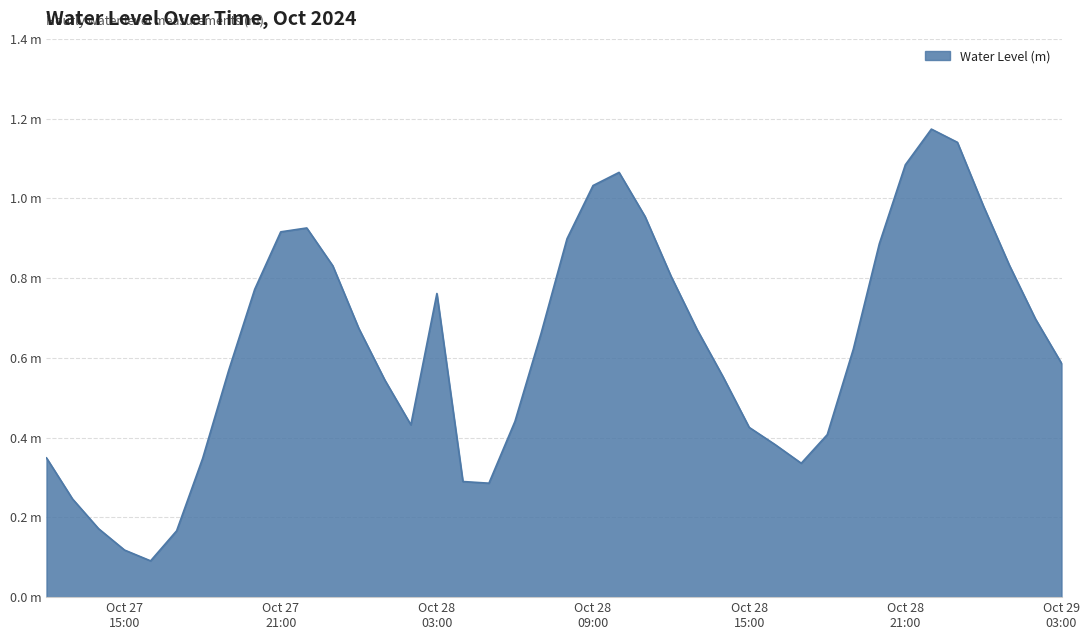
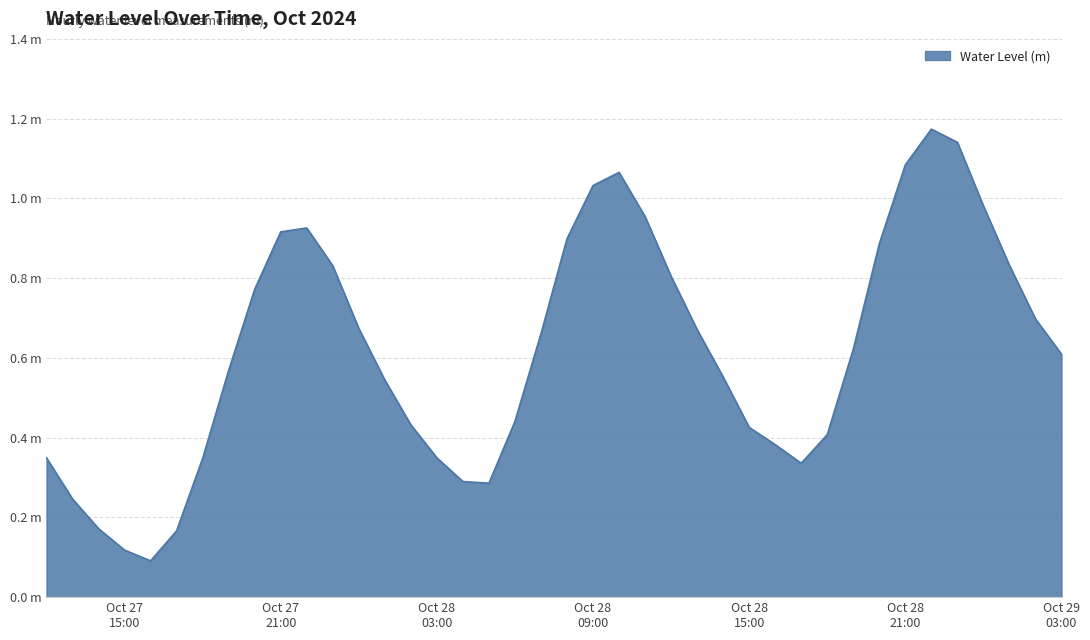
  {
    "Oct 27 15:00": "0.12 m",
    "Oct 27 21:00": "0.92 m",
-   "Oct 28 03:00": "0.76 m",
+   "Oct 28 03:00": "0.35 m",
    "Oct 28 09:00": "1.03 m",
    "Oct 28 15:00": "0.43 m",
    "Oct 28 21:00": "1.08 m",
-   "Oct 29 03:00": "0.59 m"
+   "Oct 29 03:00": "0.61 m"
  }
